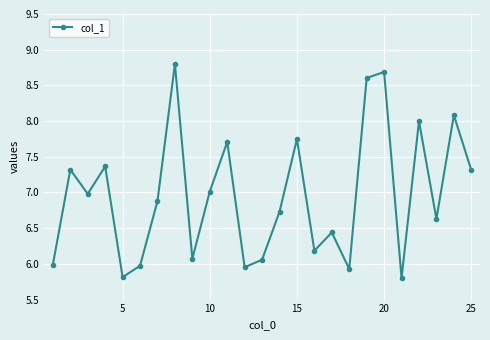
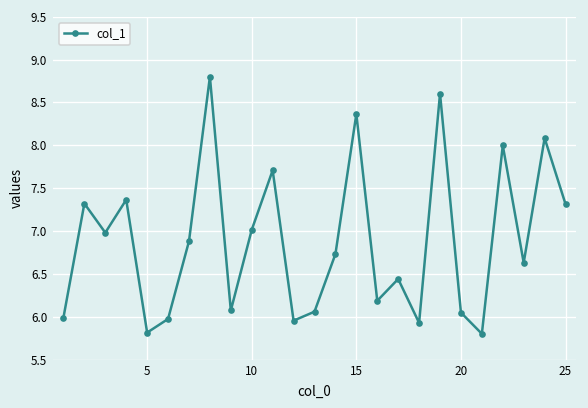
  {
    "5": 5.8,
    "10": 7.0,
-   "15": 7.7,
-   "20": 8.7,
+   "15": 8.4,
+   "20": 6.0,
    "25": 7.3
  }
